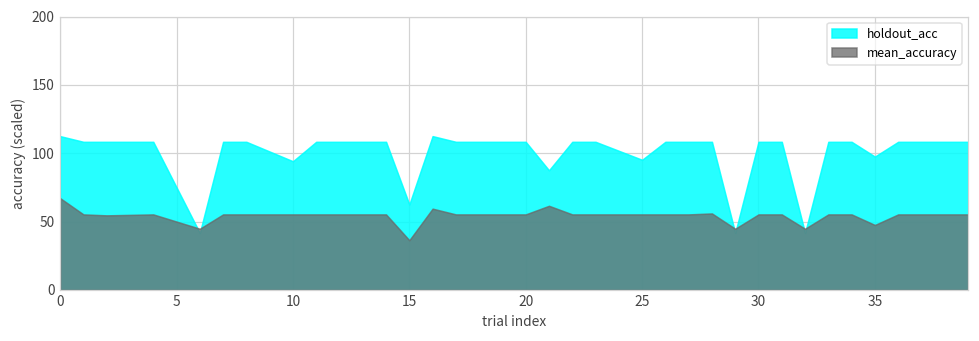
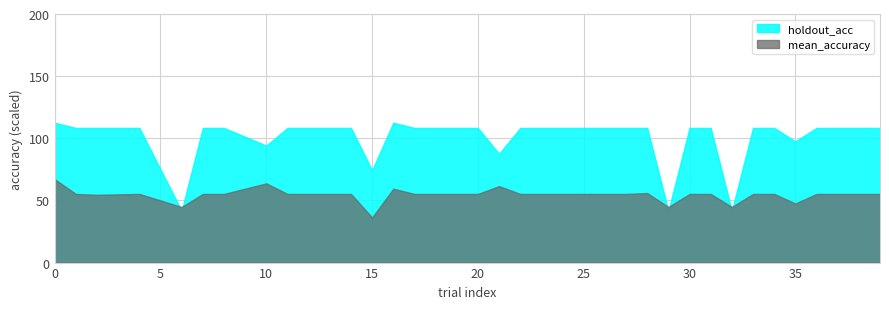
  {
    "holdout_acc": {
      "0": 113,
      "10": 94,
-     "15": 62,
+     "15": 74,
      "20": 108,
-     "25": 95,
+     "25": 108,
      "30": 108,
      "35": 98
    },
    "mean_accuracy": {
      "0": 67,
-     "10": 55,
+     "10": 64,
      "15": 36,
      "20": 55,
      "25": 55,
      "30": 55,
      "35": 48
    }
  }
